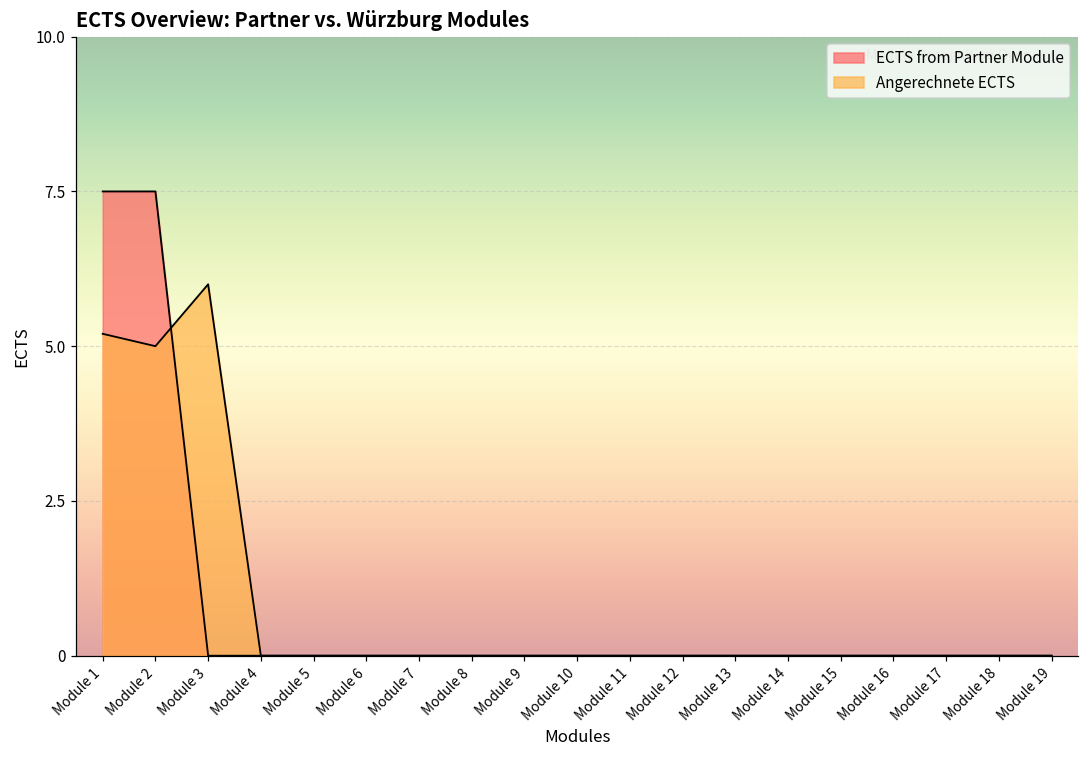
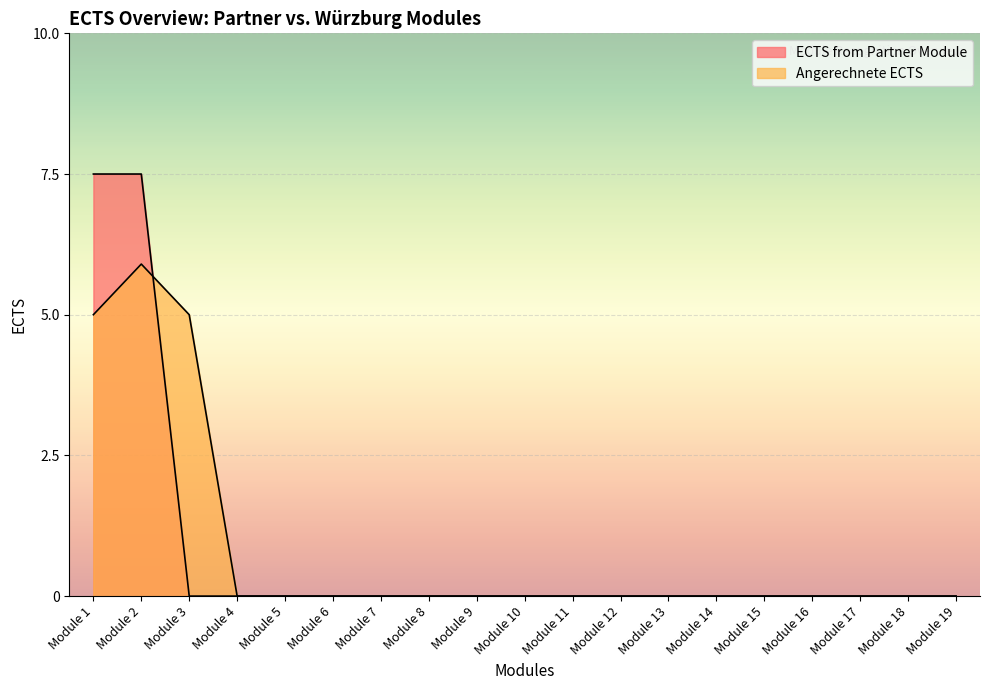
  {
    "ECTS from Partner Module": {
      "Module 1": 7.5,
      "Module 2": 7.5,
      "Module 3": 0.0
    },
    "Angerechnete ECTS": {
-     "Module 1": 5.2,
-     "Module 2": 5.0,
-     "Module 3": 6
+     "Module 1": 5.0,
+     "Module 2": 5.9,
+     "Module 3": 5
    }
  }
